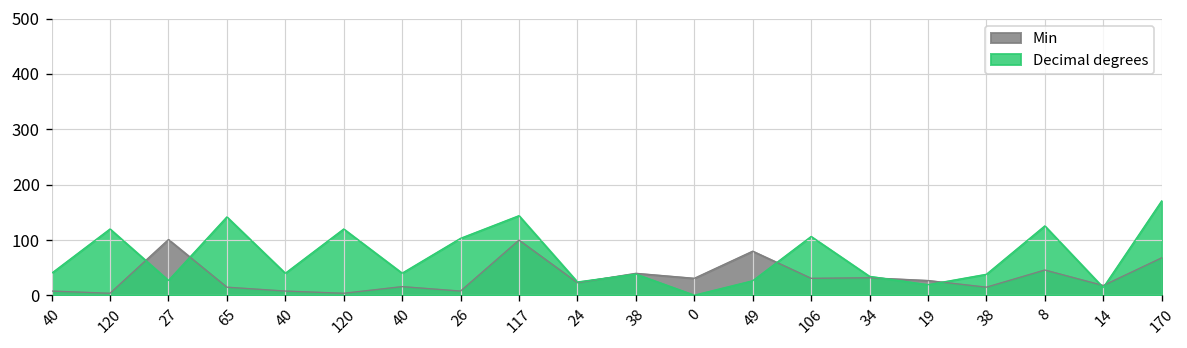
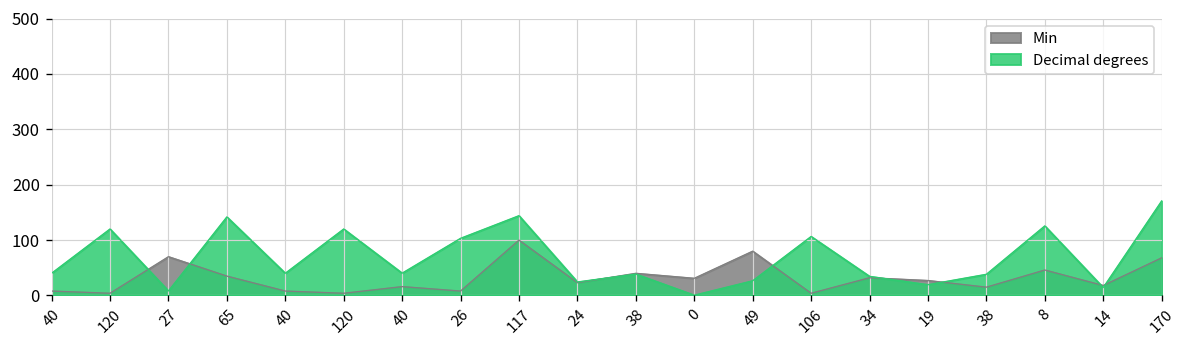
  {
    "Min": {
-     "27": 100,
-     "65": 20,
+     "27": 70,
+     "65": 40,
      "26": 10,
      "117": 100,
      "0": 30,
      "49": 80,
-     "106": 30,
+     "106": 0,
      "19": 30,
      "8": 50,
      "170": 70
    },
    "Decimal degrees": {
-     "27": 30,
+     "27": 10,
      "65": 140,
      "26": 100,
      "117": 140,
      "0": 0,
      "49": 30,
      "106": 110,
      "19": 20,
      "8": 130,
      "170": 170
    }
  }
